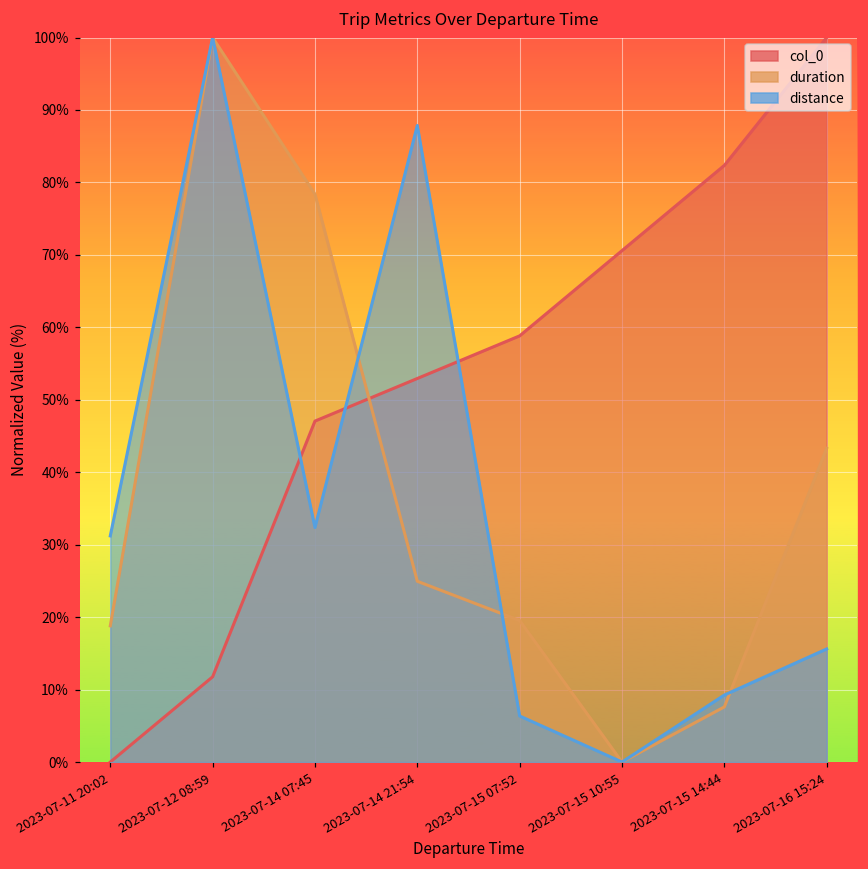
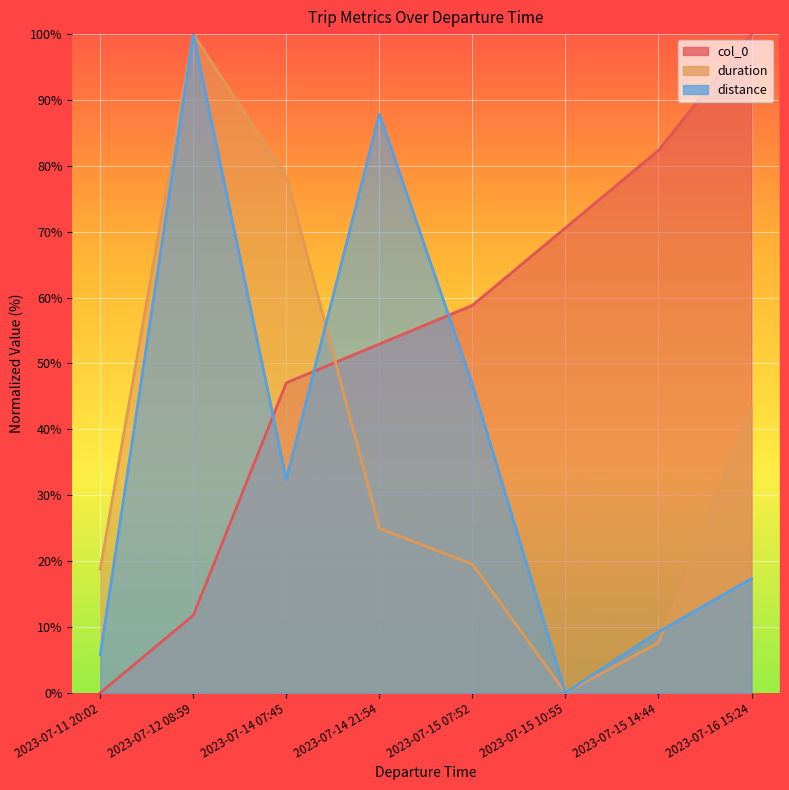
  {
    "distance": {
-     "2023-07-11 20:02": "31%",
+     "2023-07-11 20:02": "6%",
      "2023-07-14 07:45": "32%",
      "2023-07-14 21:54": "88%",
-     "2023-07-15 07:52": "6%",
+     "2023-07-15 07:52": "47%",
      "2023-07-15 14:44": "9%",
-     "2023-07-16 15:24": "16%"
+     "2023-07-16 15:24": "17%"
    }
  }
